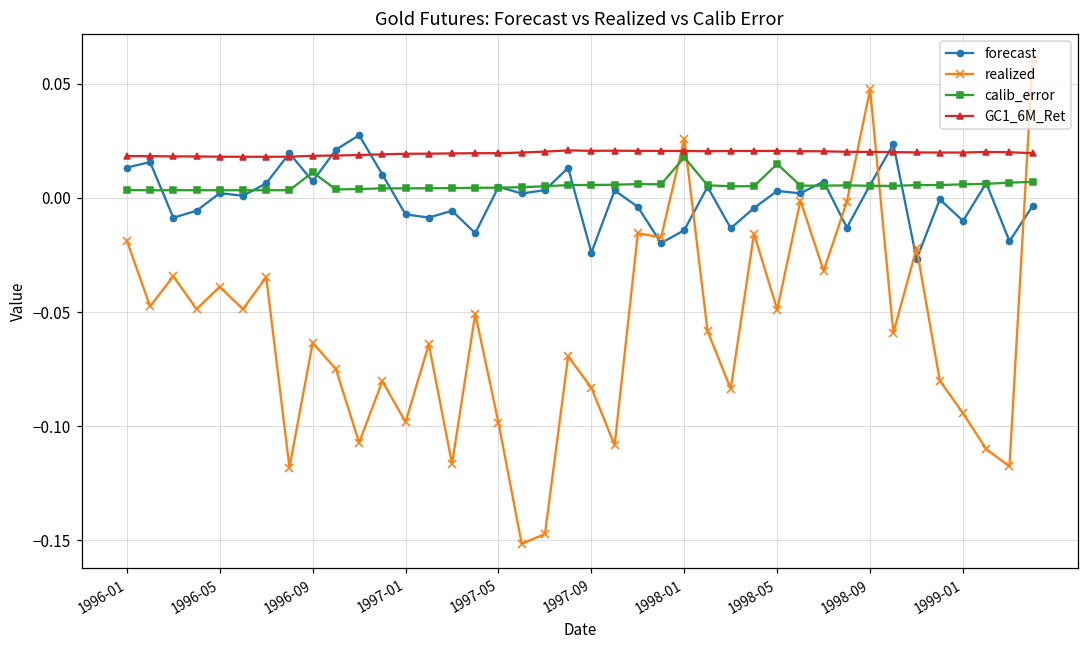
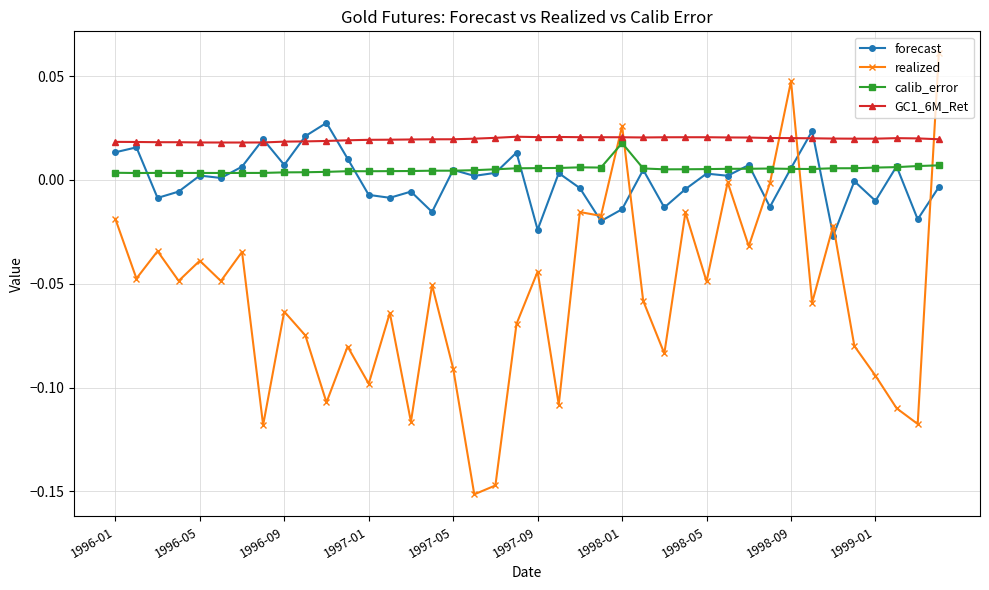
  {
    "forecast": {
      "1996-01": 0.013,
      "1996-05": 0.002,
      "1996-09": 0.007,
      "1997-01": -0.007,
      "1997-09": -0.024,
      "1998-01": -0.014,
      "1998-05": 0.003,
      "1999-01": -0.010
    },
    "realized": {
      "1996-01": -0.019,
      "1996-05": -0.039,
      "1996-09": -0.063,
      "1997-01": -0.098,
-     "1997-05": -0.099,
-     "1997-09": -0.083,
+     "1997-05": -0.091,
+     "1997-09": -0.044,
      "1998-01": 0.026,
      "1998-05": -0.049,
      "1998-09": 0.048,
      "1999-01": -0.094
    },
    "calib_error": {
      "1996-01": 0.003,
      "1996-05": 0.003,
-     "1996-09": 0.011,
+     "1996-09": 0.004,
      "1997-01": 0.004,
      "1997-09": 0.006,
      "1998-01": 0.018,
-     "1998-05": 0.015,
+     "1998-05": 0.005,
      "1999-01": 0.006
    },
    "GC1_6M_Ret": {
      "1996-01": 0.018,
      "1996-05": 0.018,
      "1996-09": 0.018,
      "1997-01": 0.019,
      "1997-05": 0.020,
      "1997-09": 0.021,
      "1998-01": 0.021,
      "1998-05": 0.021,
      "1998-09": 0.020,
      "1999-01": 0.020
    }
  }
